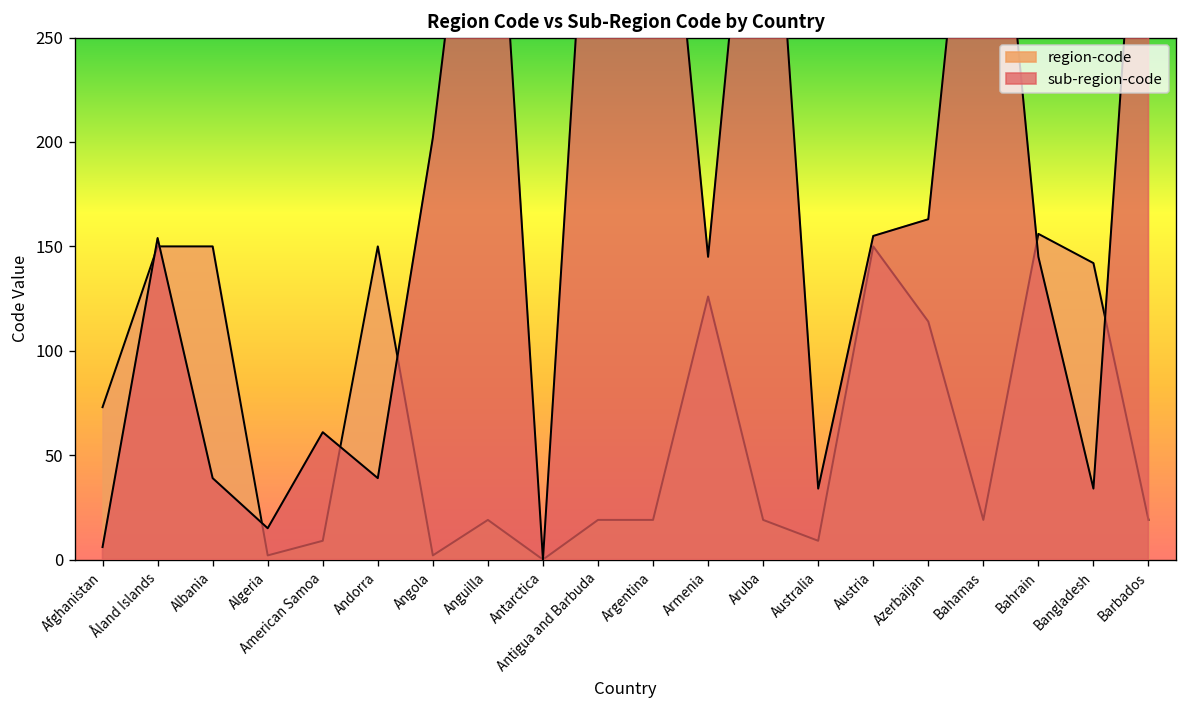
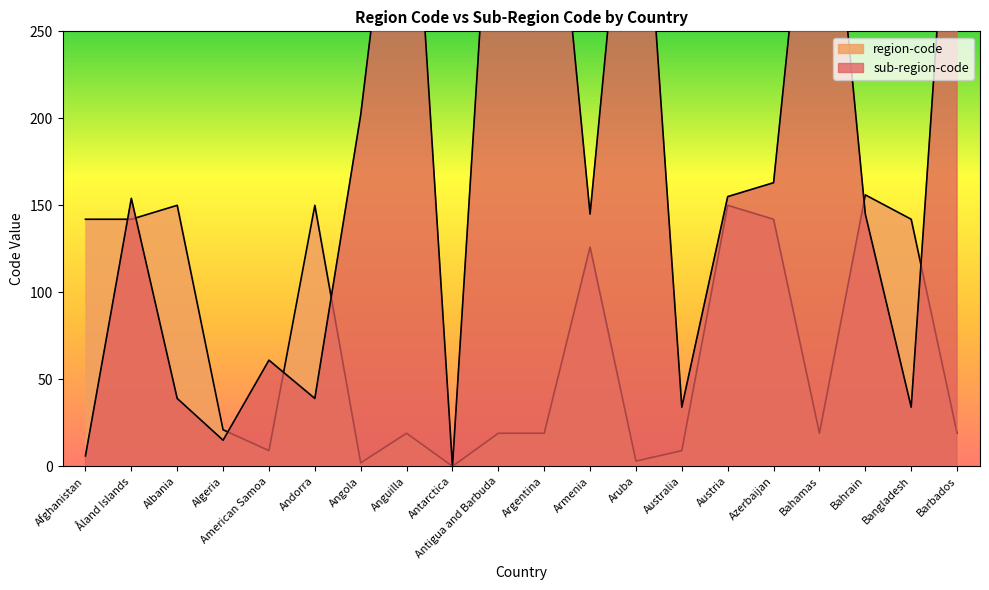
  {
    "region-code": {
-     "Afghanistan": 73,
-     "Åland Islands": 150,
+     "Afghanistan": 142,
+     "Åland Islands": 142,
      "Albania": 150,
-     "Algeria": 2,
+     "Algeria": 21,
      "American Samoa": 9,
      "Andorra": 150,
      "Angola": 2,
      "Anguilla": 19,
      "Antigua and Barbuda": 19,
      "Argentina": 19,
      "Armenia": 126,
-     "Aruba": 19,
+     "Aruba": 3,
      "Australia": 9,
      "Austria": 150,
-     "Azerbaijan": 114,
+     "Azerbaijan": 142,
      "Bahamas": 19,
      "Bahrain": 156,
      "Bangladesh": 142,
      "Barbados": 19
    },
    "sub-region-code": {
      "Afghanistan": 6,
      "Åland Islands": 154,
      "Albania": 39,
      "Algeria": 15,
      "American Samoa": 61,
      "Andorra": 39,
      "Angola": 202,
      "Armenia": 145,
      "Australia": 34,
      "Austria": 155,
      "Azerbaijan": 163,
      "Bahrain": 145,
      "Bangladesh": 34
    }
  }
